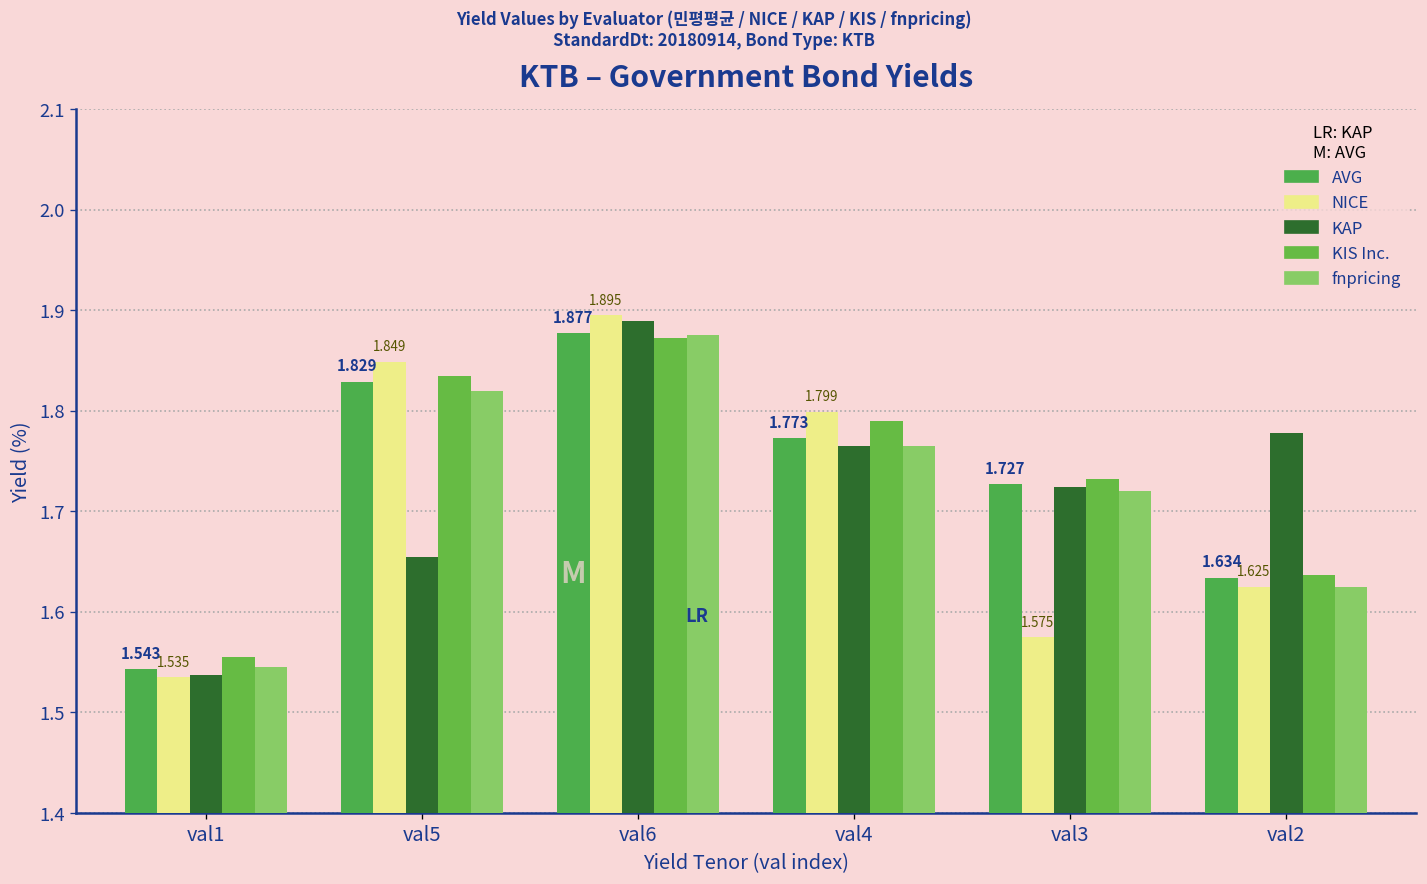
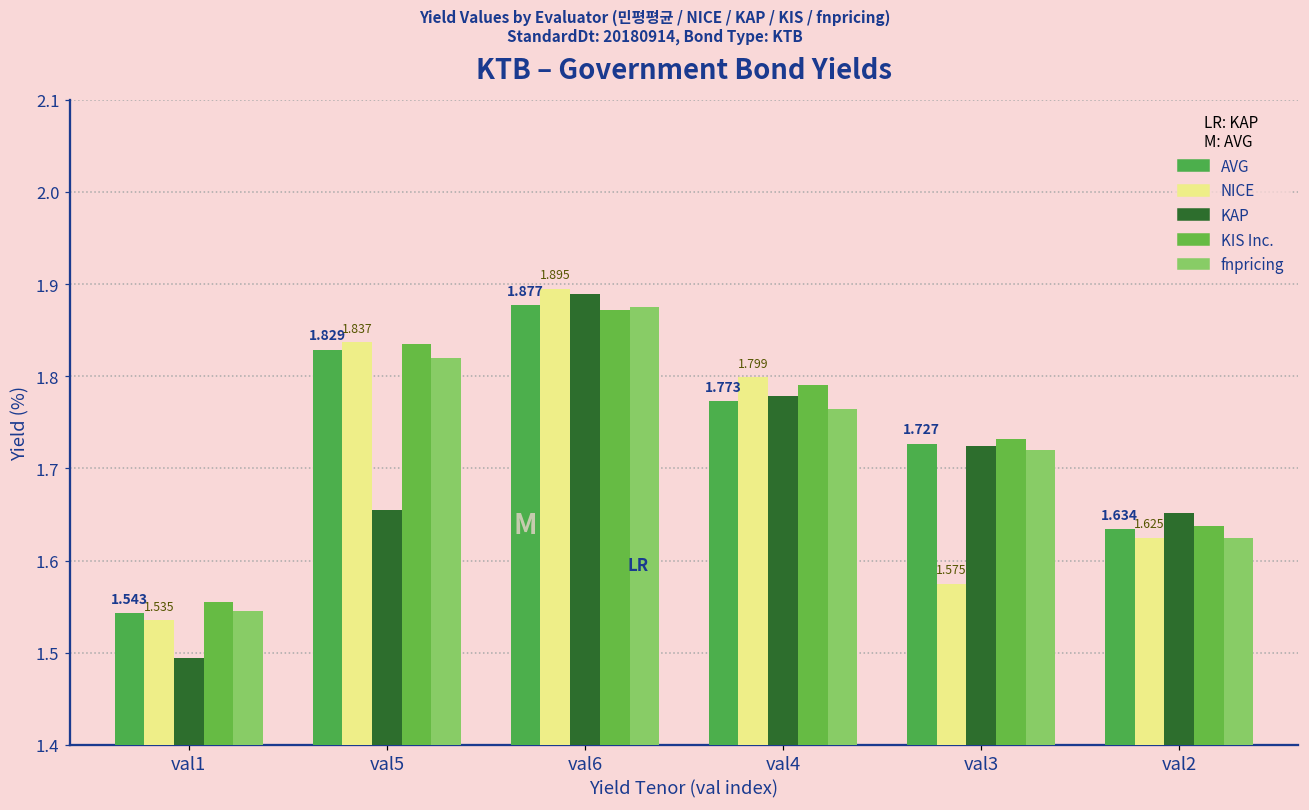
  {
    "NICE": {
      "val1": 1.535,
-     "val5": 1.849,
+     "val5": 1.837,
      "val6": 1.895,
      "val4": 1.799,
      "val3": 1.575,
      "val2": 1.625
    },
    "KAP": {
-     "val1": 1.54,
+     "val1": 1.49,
      "val5": 1.66,
      "val6": 1.89,
-     "val4": 1.77,
+     "val4": 1.78,
      "val3": 1.72,
-     "val2": 1.78
+     "val2": 1.65
    }
  }
